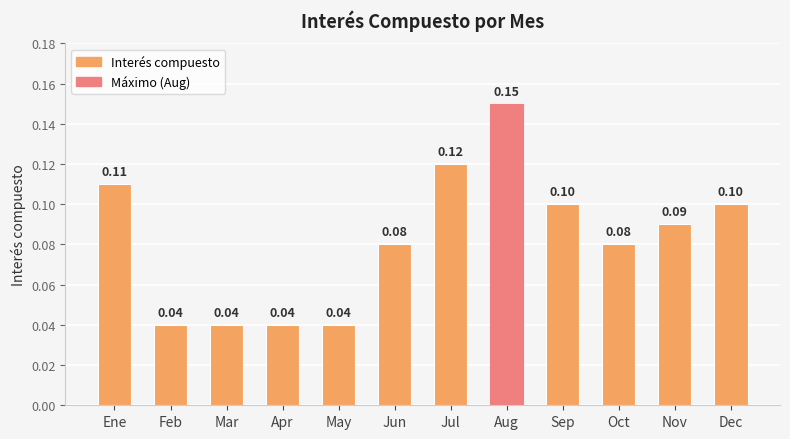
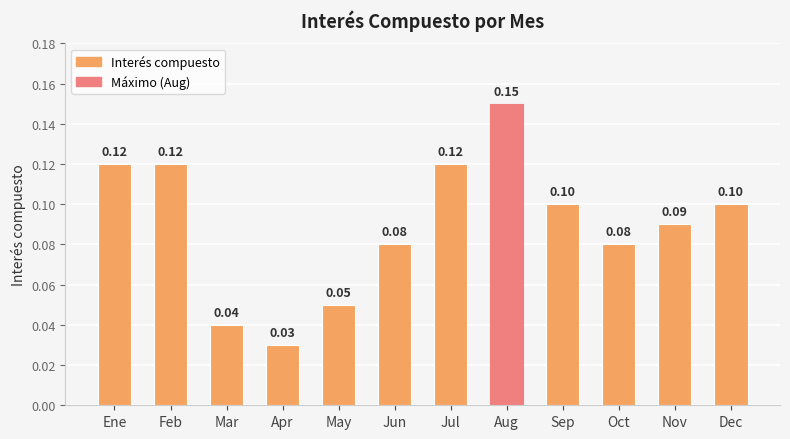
  {
-   "Ene": 0.11,
-   "Feb": 0.04,
+   "Ene": 0.12,
+   "Feb": 0.12,
    "Mar": 0.04,
-   "Apr": 0.04,
-   "May": 0.04,
+   "Apr": 0.03,
+   "May": 0.05,
    "Jun": 0.08,
    "Jul": 0.12,
    "Aug": 0.15,
    "Sep": 0.10,
    "Oct": 0.08,
    "Nov": 0.09,
    "Dec": 0.10
  }
